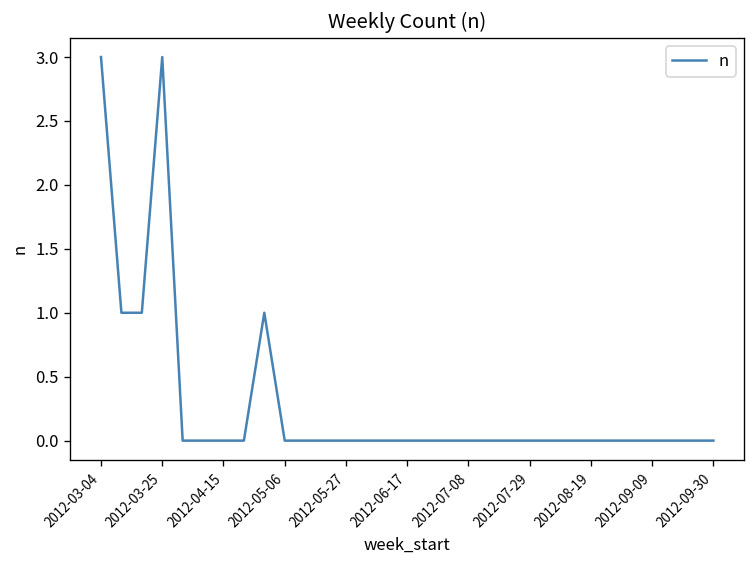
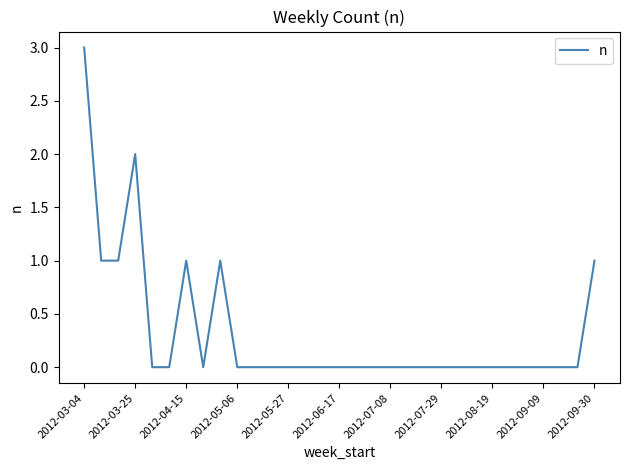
  {
    "2012-03-04": 3,
-   "2012-03-25": 3,
-   "2012-04-15": 0,
+   "2012-03-25": 2,
+   "2012-04-15": 1,
    "2012-05-06": 0,
    "2012-05-27": 0,
    "2012-06-17": 0,
    "2012-07-08": 0,
    "2012-07-29": 0,
    "2012-08-19": 0,
    "2012-09-09": 0,
-   "2012-09-30": 0
+   "2012-09-30": 1
  }
